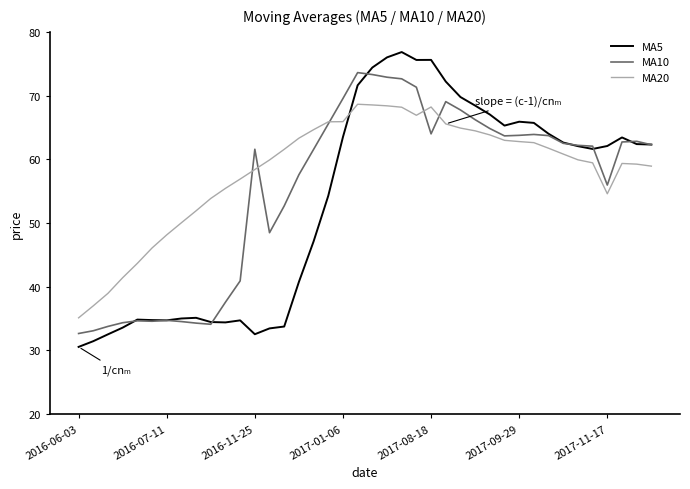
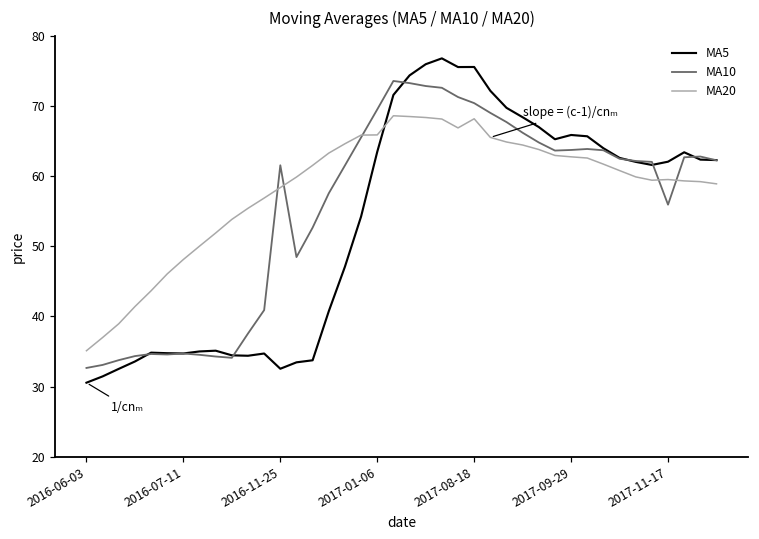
  {
    "MA5": {
      "2016-11-25": 33,
      "2017-01-06": 63,
      "2017-08-18": 76,
      "2017-09-29": 66,
      "2017-11-17": 62
    },
    "MA10": {
      "2016-06-03": 33,
      "2016-11-25": 62,
      "2017-01-06": 70,
-     "2017-08-18": 64,
+     "2017-08-18": 70,
      "2017-09-29": 64,
      "2017-11-17": 56
    },
    "MA20": {
      "2016-06-03": 35,
      "2016-07-11": 48,
      "2016-11-25": 58,
      "2017-01-06": 66,
      "2017-08-18": 68,
      "2017-09-29": 63,
-     "2017-11-17": 55
+     "2017-11-17": 60
    }
  }
